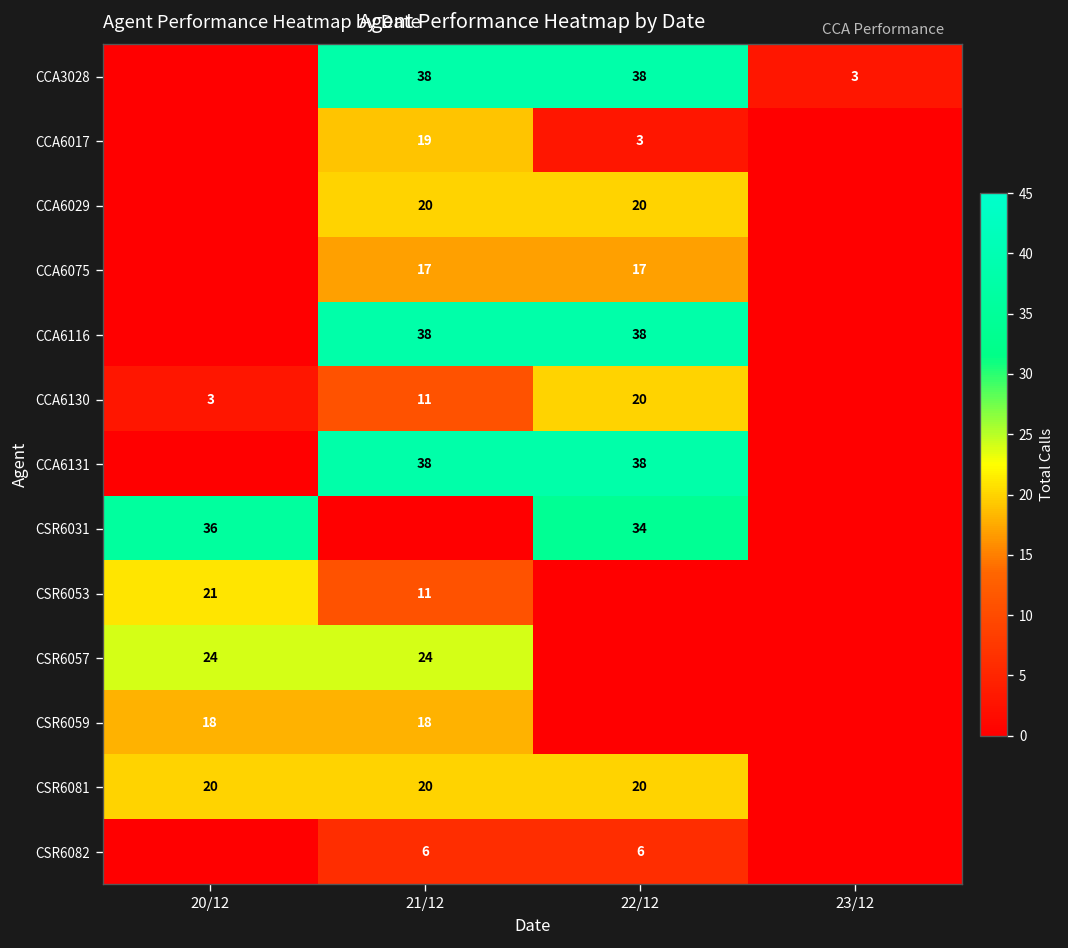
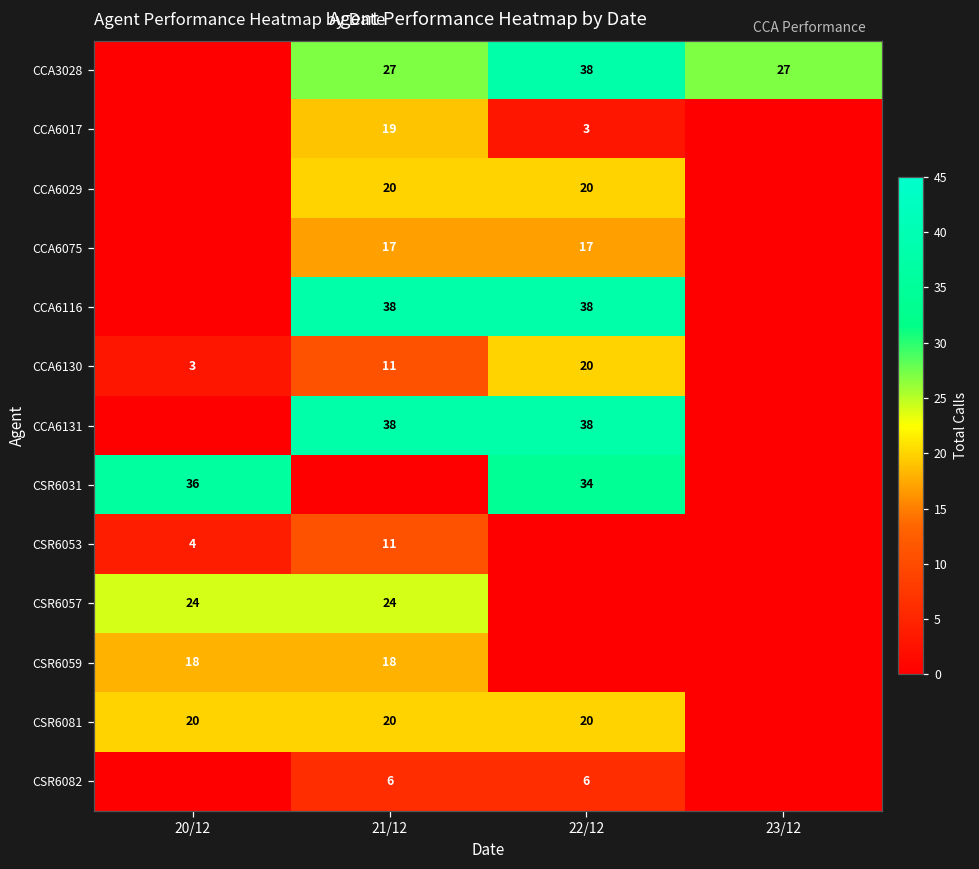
  {
    "CCA3028": {
-     "21/12": 38,
+     "21/12": 27,
      "22/12": 38,
-     "23/12": 3
+     "23/12": 27
    },
    "CCA6017": {
      "21/12": 19,
      "22/12": 3
    },
    "CCA6029": {
      "21/12": 20,
      "22/12": 20
    },
    "CCA6075": {
      "21/12": 17,
      "22/12": 17
    },
    "CCA6116": {
      "21/12": 38,
      "22/12": 38
    },
    "CCA6130": {
      "20/12": 3,
      "21/12": 11,
      "22/12": 20
    },
    "CCA6131": {
      "21/12": 38,
      "22/12": 38
    },
    "CSR6031": {
      "20/12": 36,
      "22/12": 34
    },
    "CSR6053": {
-     "20/12": 21,
+     "20/12": 4,
      "21/12": 11
    },
    "CSR6057": {
      "20/12": 24,
      "21/12": 24
    },
    "CSR6059": {
      "20/12": 18,
      "21/12": 18
    },
    "CSR6081": {
      "20/12": 20,
      "21/12": 20,
      "22/12": 20
    },
    "CSR6082": {
      "21/12": 6,
      "22/12": 6
    }
  }
